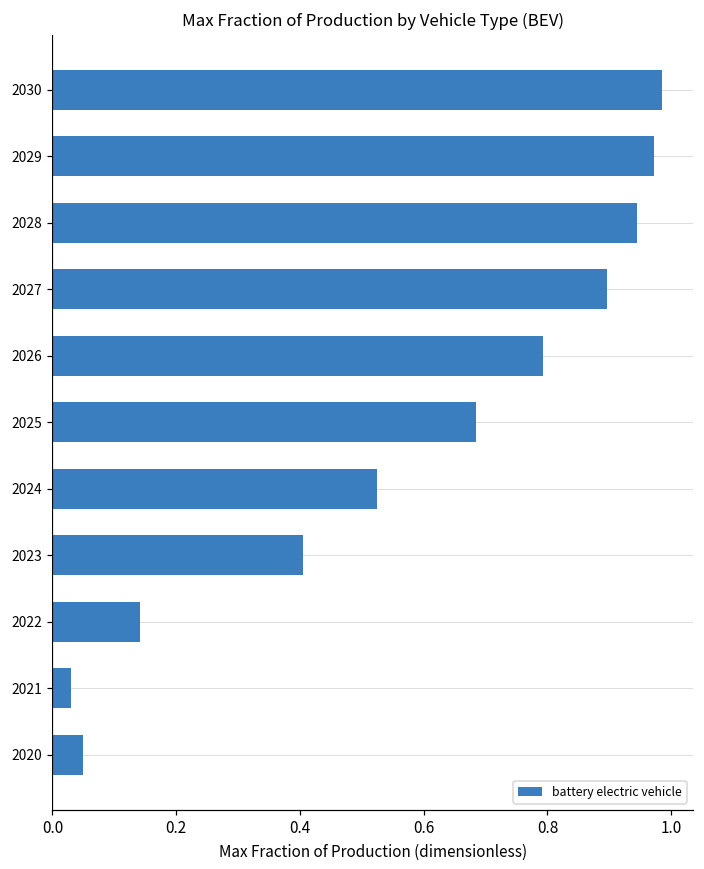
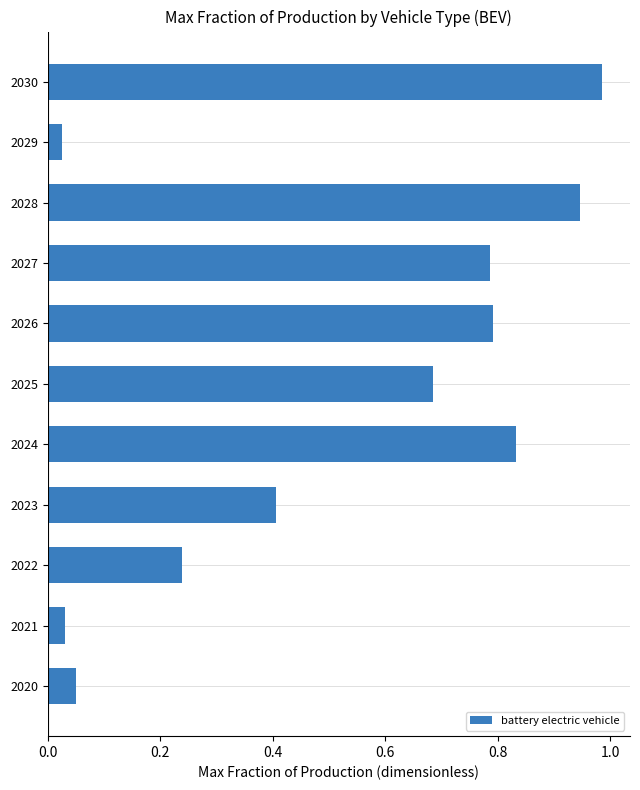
  {
    "2030": 0.99,
-   "2029": 0.97,
+   "2029": 0.03,
    "2028": 0.95,
-   "2027": 0.90,
+   "2027": 0.79,
    "2026": 0.79,
    "2025": 0.68,
-   "2024": 0.53,
+   "2024": 0.83,
    "2023": 0.41,
-   "2022": 0.14,
+   "2022": 0.24,
    "2021": 0.03,
    "2020": 0.05
  }
